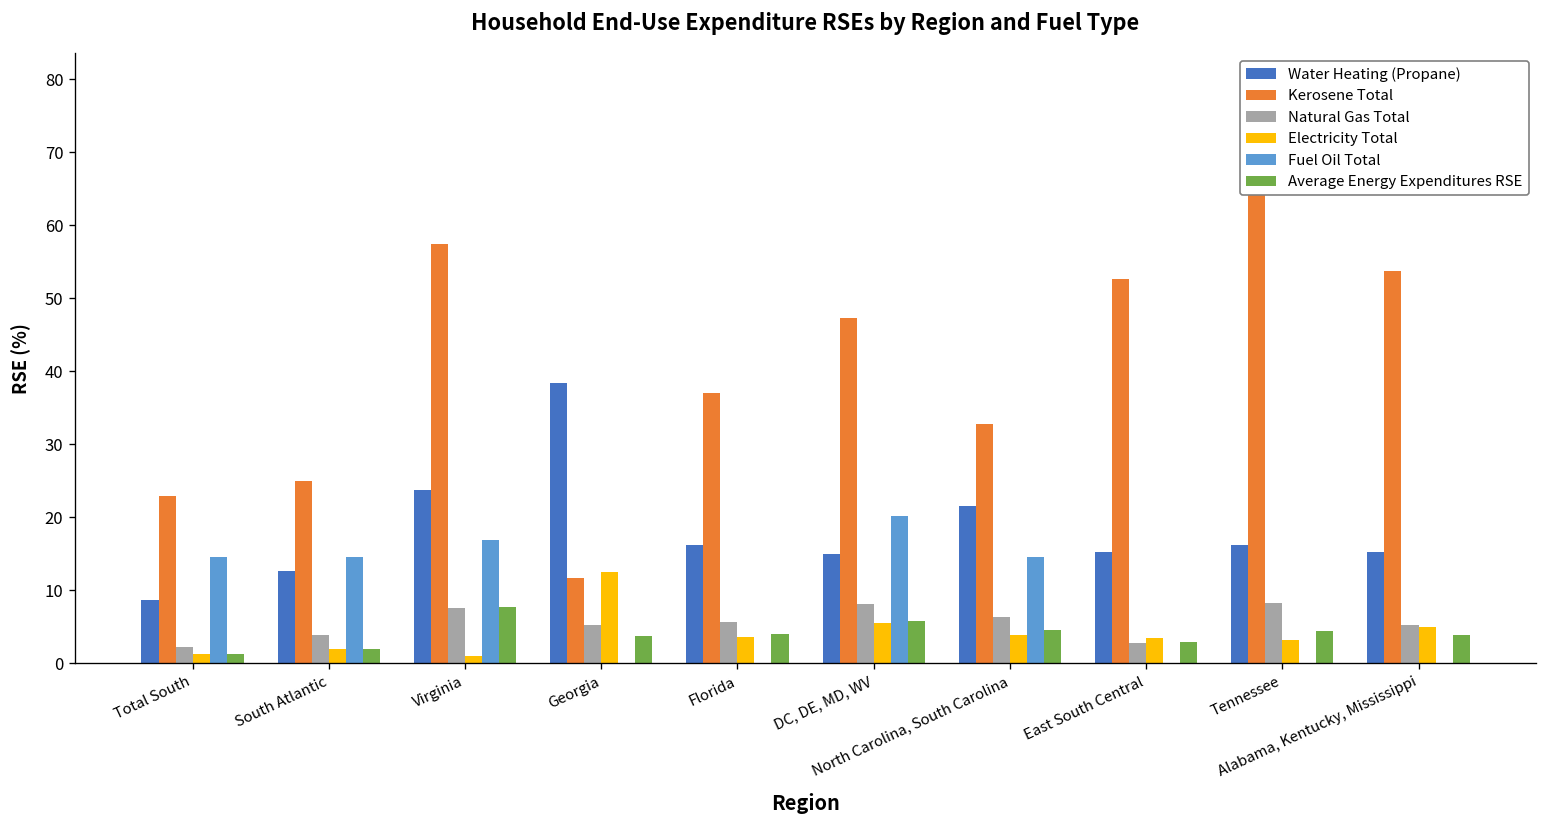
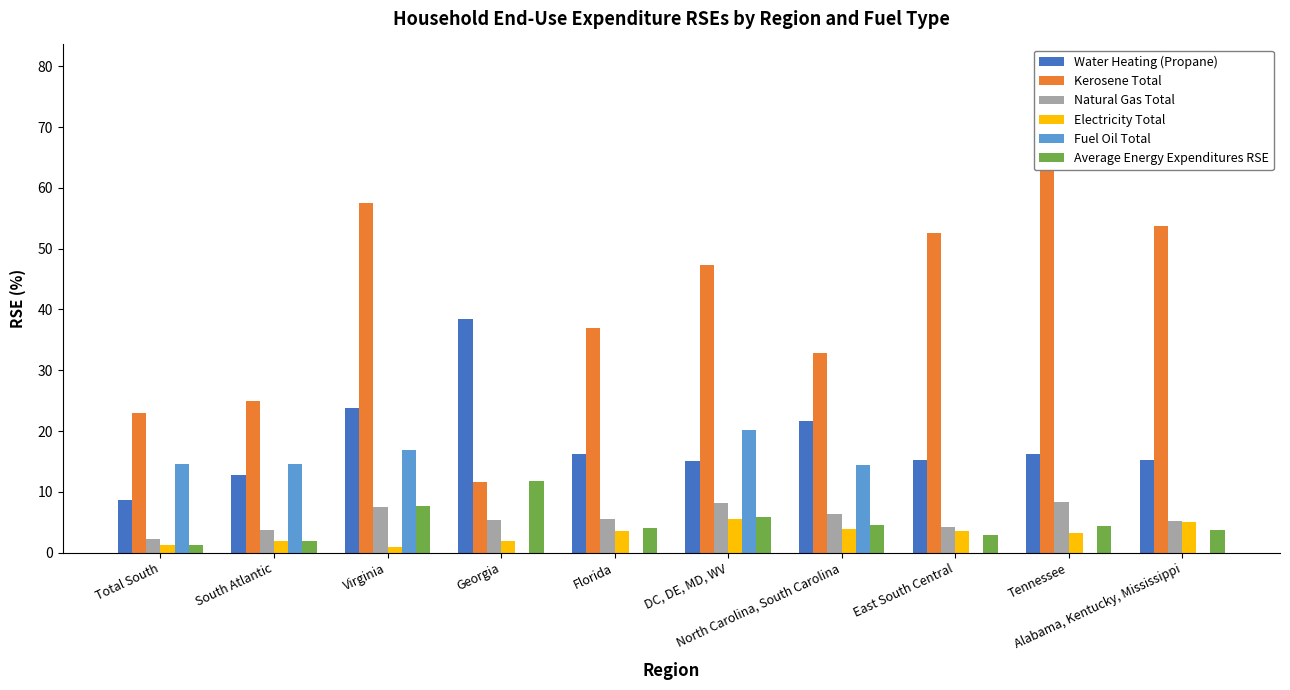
  {
    "Kerosene Total": {
      "Total South": 23,
      "South Atlantic": 25,
      "Virginia": 58,
      "Georgia": 12,
      "Florida": 37,
      "DC, DE, MD, WV": 47,
      "North Carolina, South Carolina": 33,
      "East South Central": 53,
      "Alabama, Kentucky, Mississippi": 54
    },
    "Natural Gas Total": {
      "Total South": 2,
      "South Atlantic": 4,
      "Virginia": 8,
      "Georgia": 5,
      "Florida": 6,
      "DC, DE, MD, WV": 8,
      "North Carolina, South Carolina": 6,
-     "East South Central": 3,
+     "East South Central": 4,
      "Tennessee": 8,
      "Alabama, Kentucky, Mississippi": 5
    },
    "Electricity Total": {
      "Total South": 1,
      "South Atlantic": 2,
      "Virginia": 1,
-     "Georgia": 13,
+     "Georgia": 2,
      "Florida": 4,
      "DC, DE, MD, WV": 6,
      "North Carolina, South Carolina": 4,
      "East South Central": 4,
      "Tennessee": 3,
      "Alabama, Kentucky, Mississippi": 5
    },
    "Average Energy Expenditures RSE": {
      "Total South": 1,
      "South Atlantic": 2,
      "Virginia": 8,
-     "Georgia": 4,
+     "Georgia": 12,
      "Florida": 4,
      "DC, DE, MD, WV": 6,
      "North Carolina, South Carolina": 5,
      "East South Central": 3,
      "Tennessee": 4,
      "Alabama, Kentucky, Mississippi": 4
    }
  }
